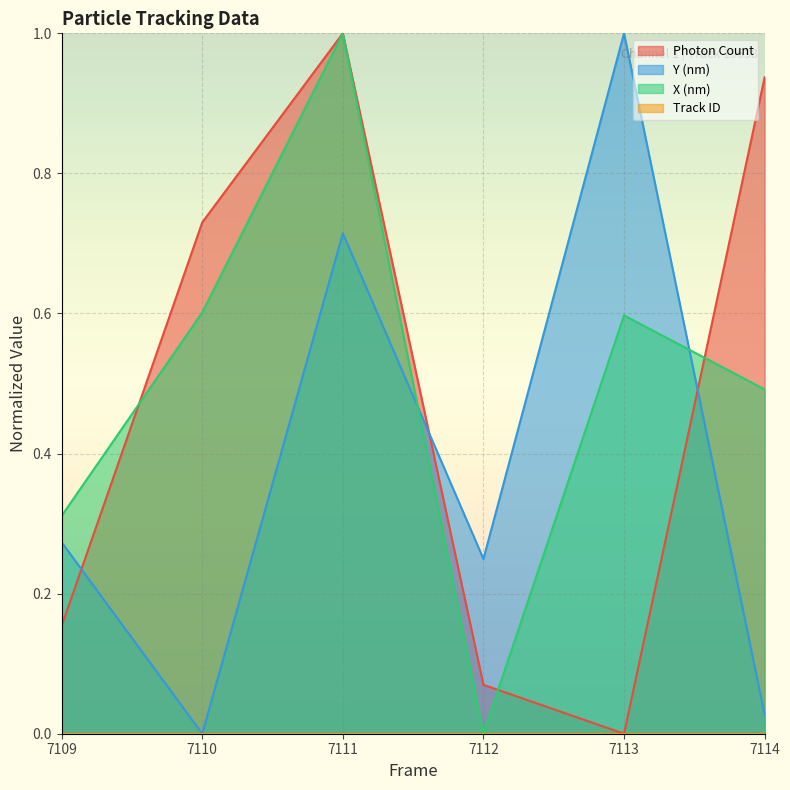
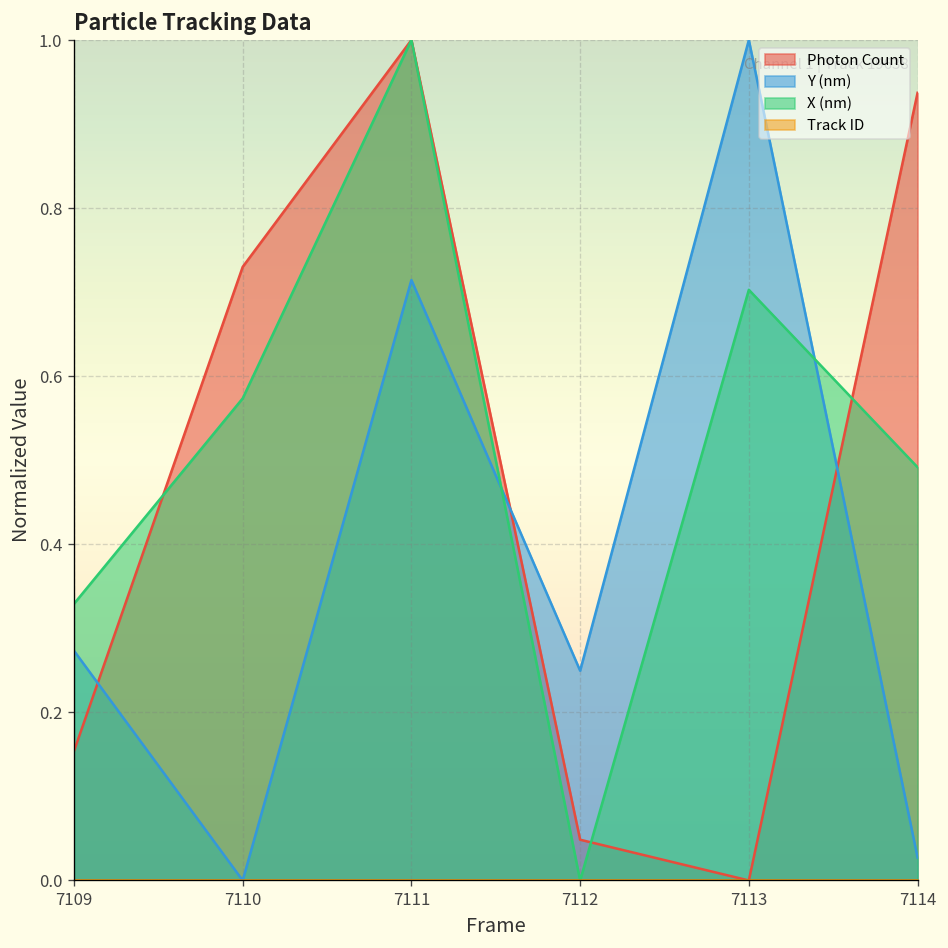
  {
    "Photon Count": {
      "7109": 0.15,
      "7110": 0.73,
-     "7112": 0.07,
+     "7112": 0.05,
      "7114": 0.94
    },
    "Y (nm)": {
      "7109": 0.27,
      "7111": 0.71,
      "7112": 0.25,
      "7114": 0.03
    },
    "X (nm)": {
-     "7109": 0.31,
-     "7110": 0.60,
-     "7113": 0.60,
+     "7109": 0.33,
+     "7110": 0.57,
+     "7113": 0.70,
      "7114": 0.49
    },
    "Track ID": {
      "7109": 0.00,
      "7111": 0.00,
      "7114": 0.00
    }
  }
